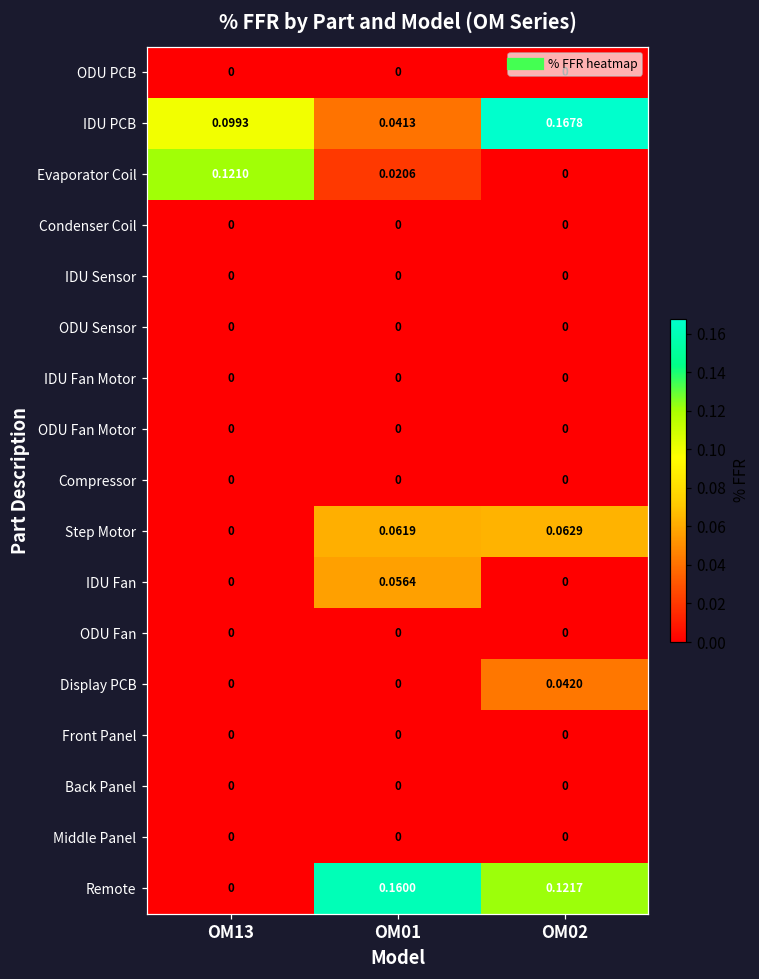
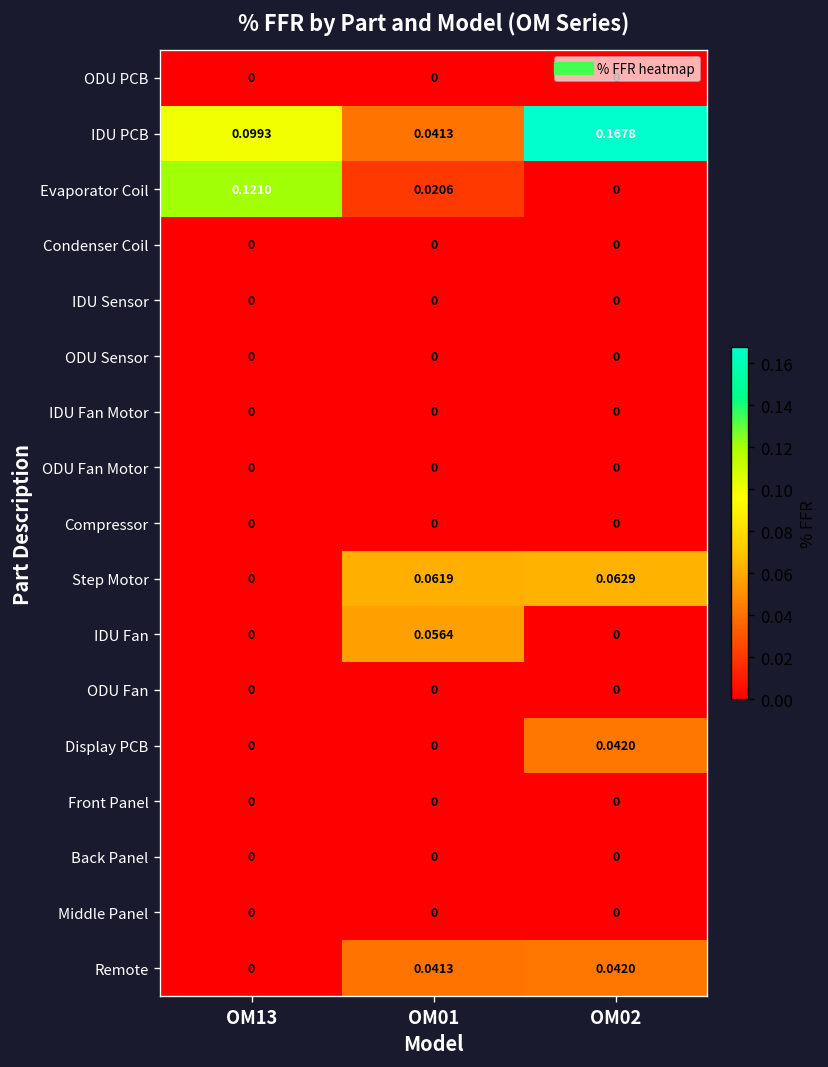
  {
    "ODU PCB": {
      "OM13": 0,
      "OM01": 0
    },
    "IDU PCB": {
      "OM13": 0.0993,
      "OM01": 0.0413,
      "OM02": 0.1678
    },
    "Evaporator Coil": {
      "OM13": 0.1210,
      "OM01": 0.0206,
      "OM02": 0
    },
    "Condenser Coil": {
      "OM13": 0,
      "OM01": 0,
      "OM02": 0
    },
    "IDU Sensor": {
      "OM13": 0,
      "OM01": 0,
      "OM02": 0
    },
    "ODU Sensor": {
      "OM13": 0,
      "OM01": 0,
      "OM02": 0
    },
    "IDU Fan Motor": {
      "OM13": 0,
      "OM01": 0,
      "OM02": 0
    },
    "ODU Fan Motor": {
      "OM13": 0,
      "OM01": 0,
      "OM02": 0
    },
    "Compressor": {
      "OM13": 0,
      "OM01": 0,
      "OM02": 0
    },
    "Step Motor": {
      "OM13": 0,
      "OM01": 0.0619,
      "OM02": 0.0629
    },
    "IDU Fan": {
      "OM13": 0,
      "OM01": 0.0564,
      "OM02": 0
    },
    "ODU Fan": {
      "OM13": 0,
      "OM01": 0,
      "OM02": 0
    },
    "Display PCB": {
      "OM13": 0,
      "OM01": 0,
      "OM02": 0.0420
    },
    "Front Panel": {
      "OM13": 0,
      "OM01": 0,
      "OM02": 0
    },
    "Back Panel": {
      "OM13": 0,
      "OM01": 0,
      "OM02": 0
    },
    "Middle Panel": {
      "OM13": 0,
      "OM01": 0,
      "OM02": 0
    },
    "Remote": {
      "OM13": 0,
-     "OM01": 0.1600,
-     "OM02": 0.1217
+     "OM01": 0.0413,
+     "OM02": 0.0420
    }
  }
